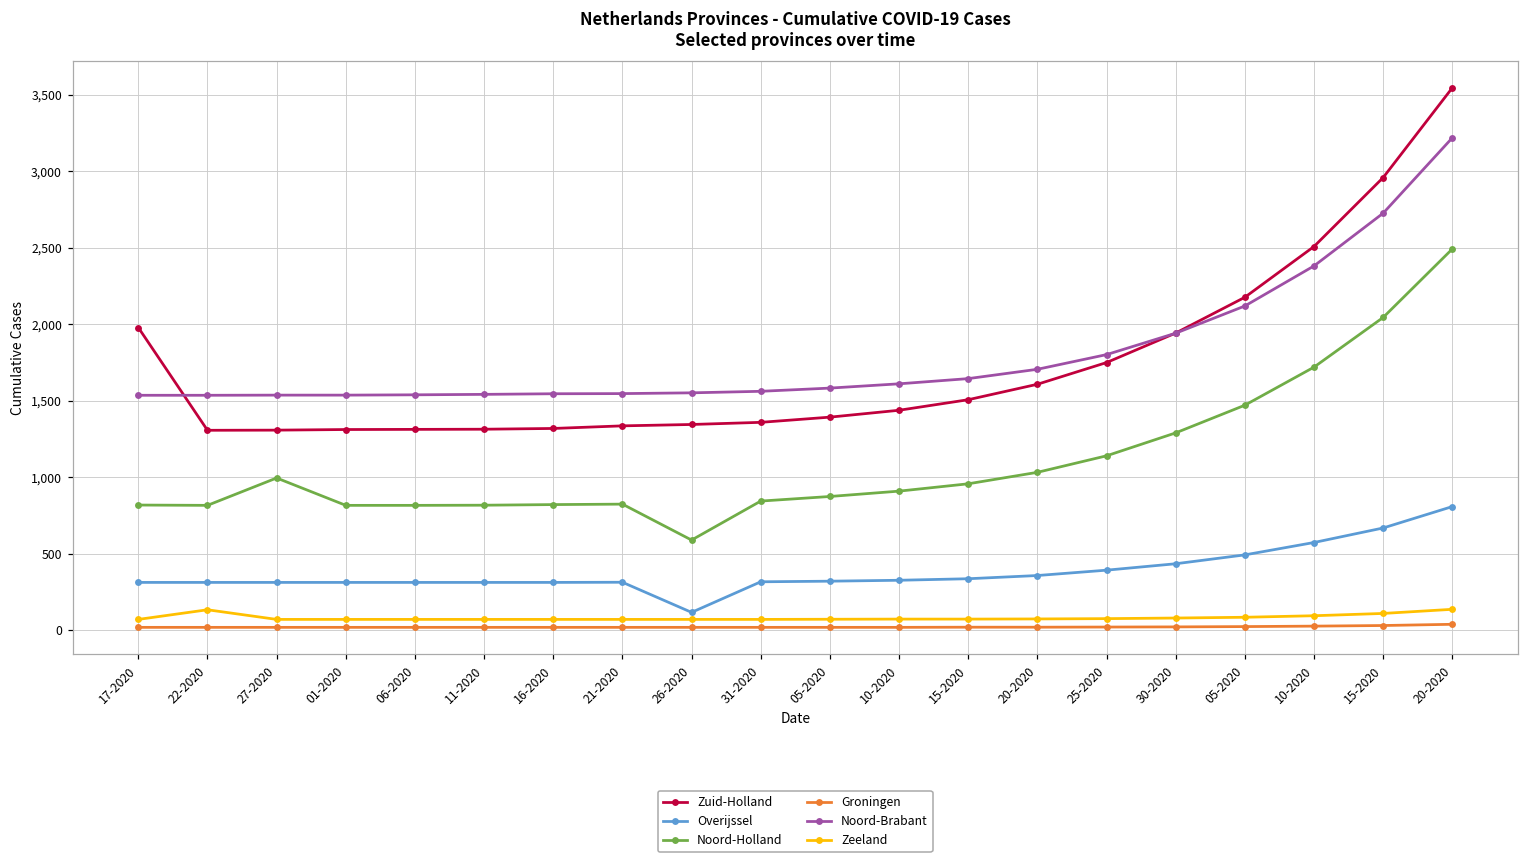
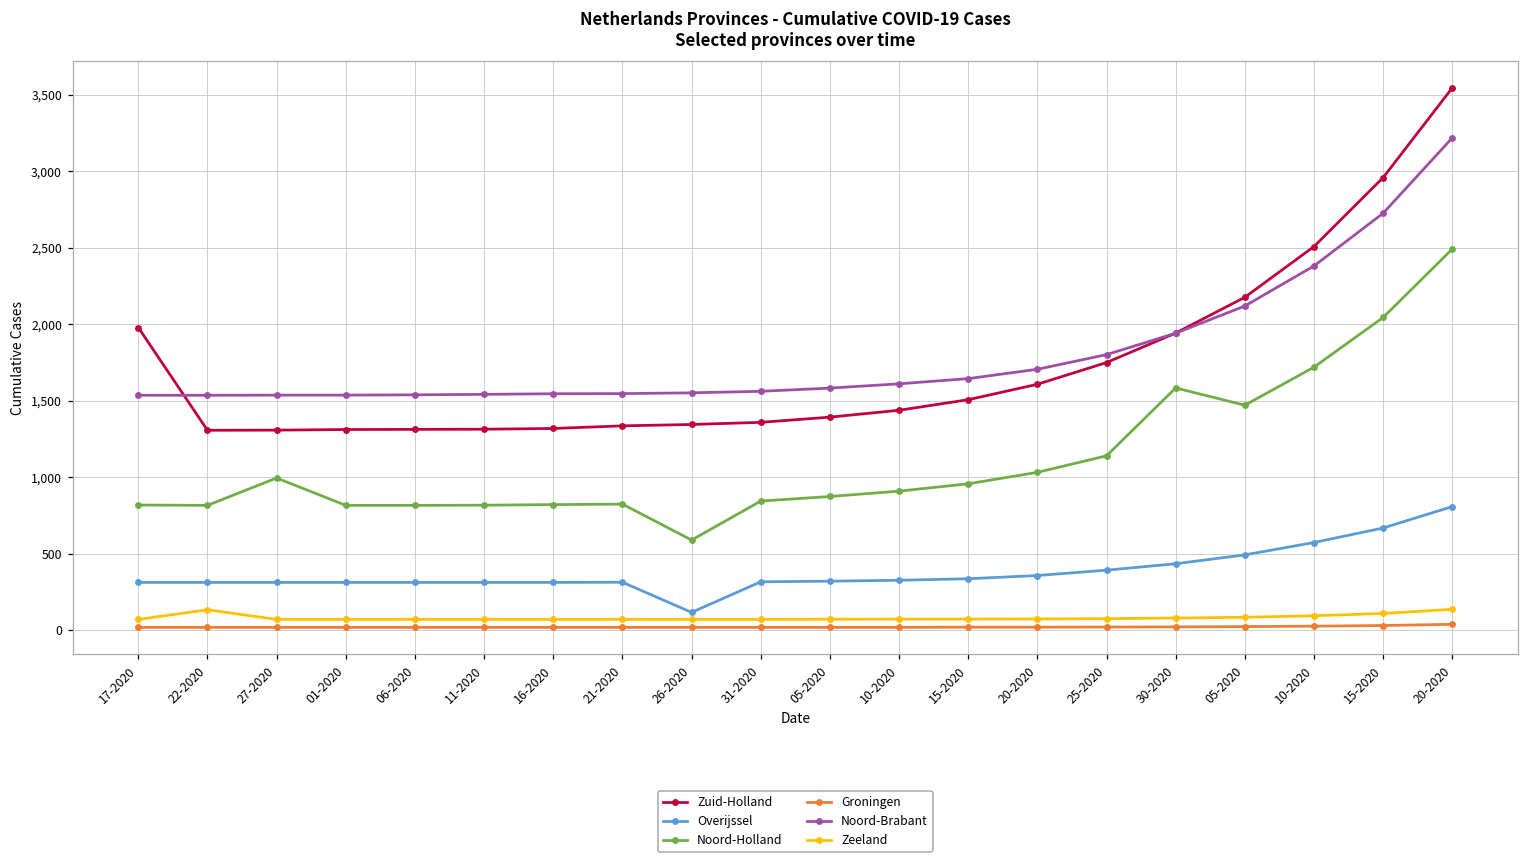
  {
    "Zuid-Holland": {
      "17-2020": "1,980",
      "22-2020": "1,310",
      "27-2020": "1,310",
      "01-2020": "1,310",
      "06-2020": "1,310",
      "11-2020": "1,310",
      "16-2020": "1,320",
      "21-2020": "1,340",
      "26-2020": "1,340",
      "31-2020": "1,360",
      "25-2020": "1,750"
    },
    "Overijssel": {
      "17-2020": "310",
      "22-2020": "310",
      "27-2020": "310",
      "01-2020": "310",
      "06-2020": "310",
      "11-2020": "310",
      "16-2020": "310",
      "21-2020": "310",
      "26-2020": "120",
      "31-2020": "320",
      "25-2020": "390",
      "30-2020": "430"
    },
    "Noord-Holland": {
      "17-2020": "820",
      "22-2020": "820",
      "27-2020": "990",
      "01-2020": "820",
      "06-2020": "820",
      "11-2020": "820",
      "16-2020": "820",
      "21-2020": "820",
      "26-2020": "590",
      "31-2020": "840",
      "25-2020": "1,140",
-     "30-2020": "1,290"
+     "30-2020": "1,580"
    },
    "Groningen": {
      "17-2020": "20",
      "22-2020": "20",
      "27-2020": "20",
      "01-2020": "20",
      "06-2020": "20",
      "11-2020": "20",
      "16-2020": "20",
      "21-2020": "20",
      "26-2020": "20",
      "31-2020": "20",
      "25-2020": "20",
      "30-2020": "20"
    },
    "Noord-Brabant": {
      "17-2020": "1,540",
      "22-2020": "1,540",
      "27-2020": "1,540",
      "01-2020": "1,540",
      "06-2020": "1,540",
      "11-2020": "1,540",
      "16-2020": "1,550",
      "21-2020": "1,550",
      "26-2020": "1,550",
      "31-2020": "1,560",
      "25-2020": "1,800"
    },
    "Zeeland": {
      "17-2020": "70",
      "22-2020": "130",
      "27-2020": "70",
      "01-2020": "70",
      "06-2020": "70",
      "11-2020": "70",
      "16-2020": "70",
      "21-2020": "70",
      "26-2020": "70",
      "31-2020": "70",
      "25-2020": "70",
      "30-2020": "80"
    }
  }
